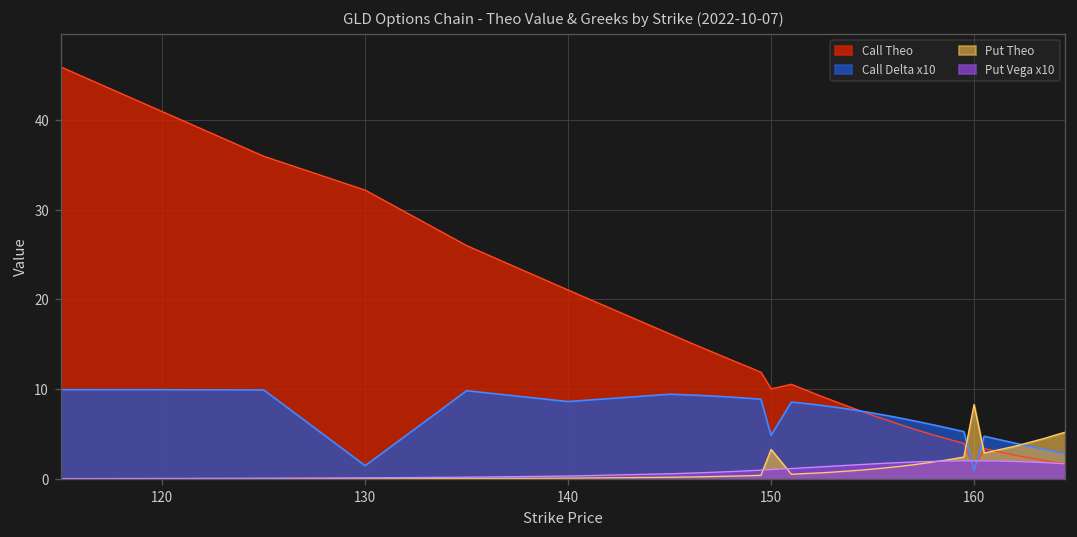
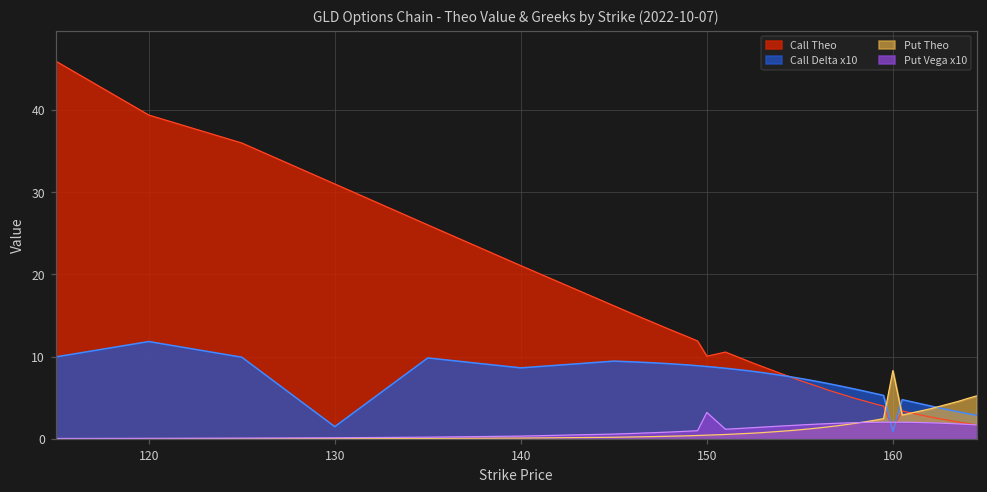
  {
    "Call Theo": {
-     "120": 41,
-     "130": 32,
+     "120": 39,
+     "130": 31,
      "140": 21,
      "150": 10
    },
    "Call Delta x10": {
-     "120": 10,
+     "120": 12,
      "130": 1,
      "140": 9,
-     "150": 5
+     "150": 9
    },
    "Put Theo": {
-     "150": 3,
+     "150": 0,
      "160": 8
    },
    "Put Vega x10": {
-     "150": 1,
+     "150": 3,
      "160": 2
    }
  }
